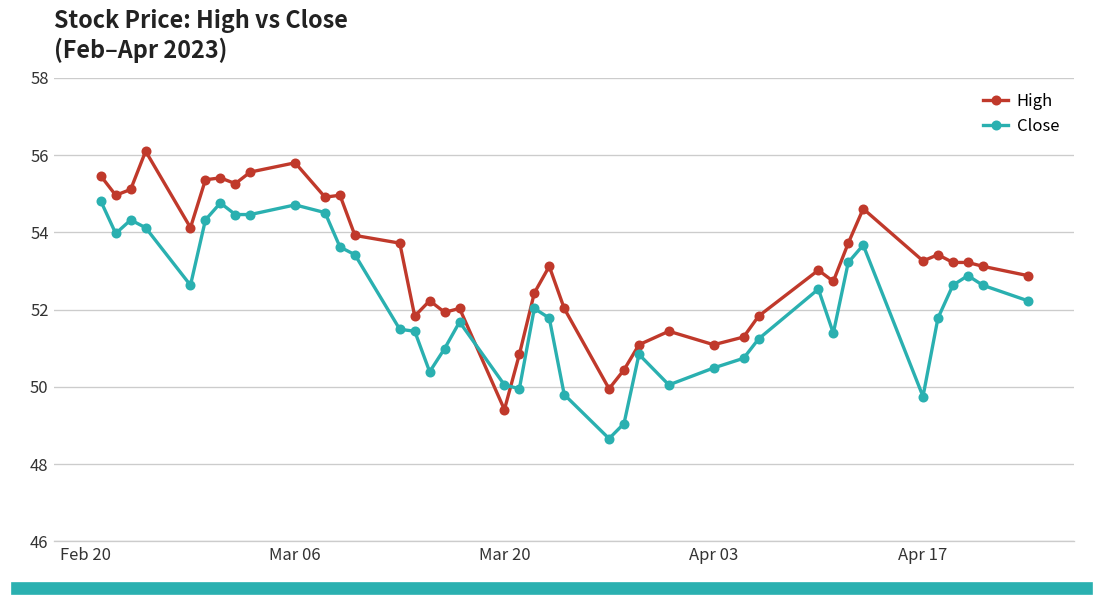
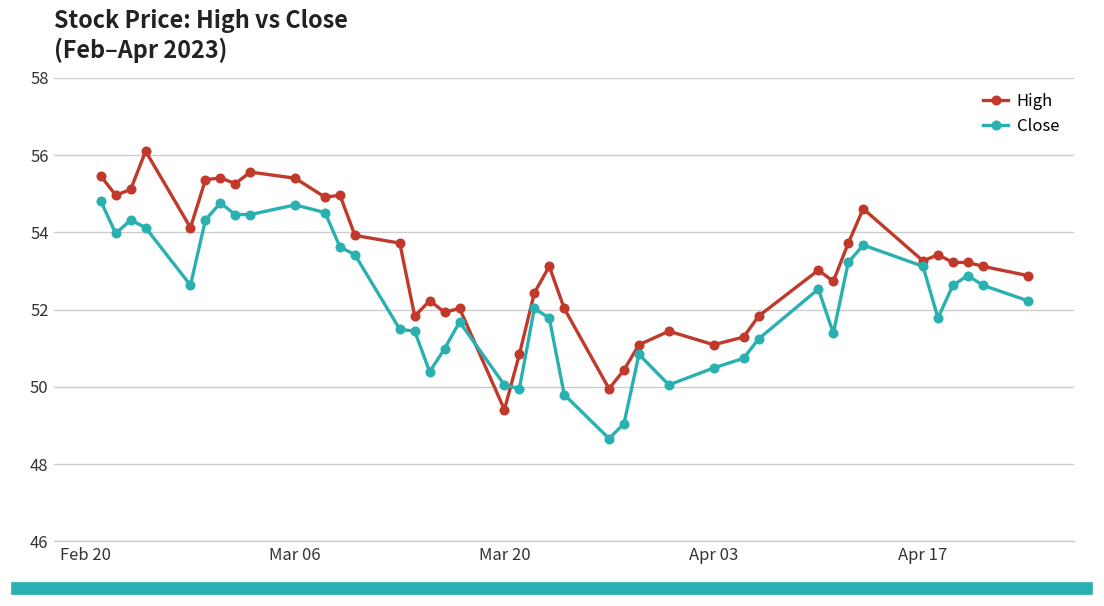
  {
    "High": {
-     "Mar 06": 55.8,
+     "Mar 06": 55.4,
      "Mar 20": 49.4,
      "Apr 03": 51.1,
      "Apr 17": 53.3
    },
    "Close": {
      "Mar 06": 54.7,
      "Mar 20": 50.1,
      "Apr 03": 50.5,
-     "Apr 17": 49.8
+     "Apr 17": 53.1
    }
  }
